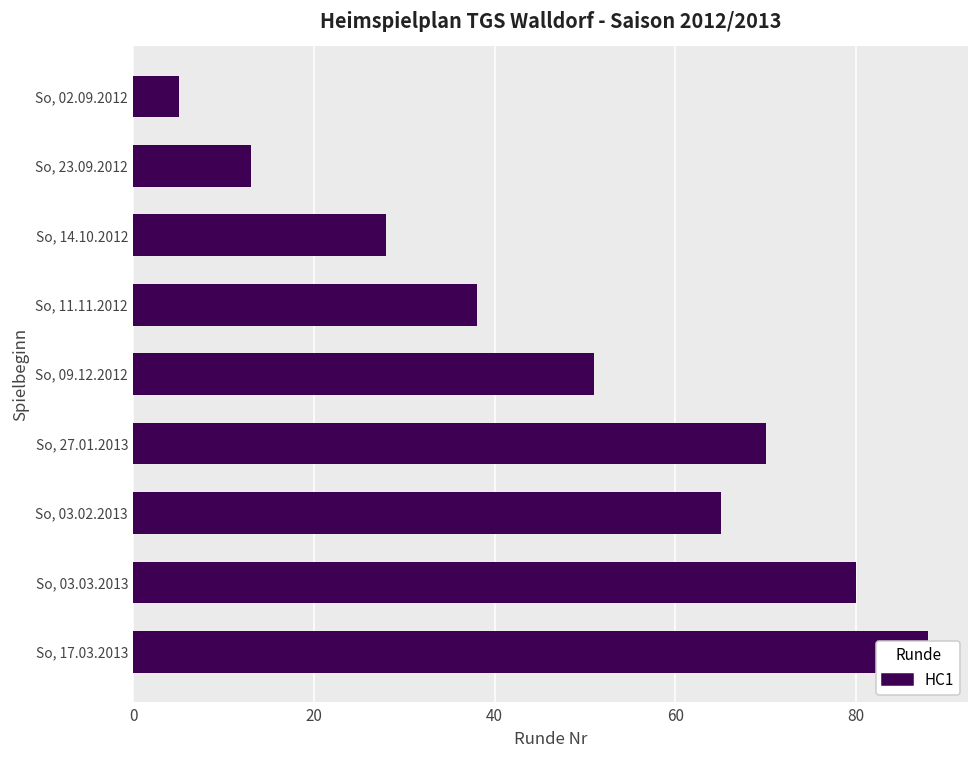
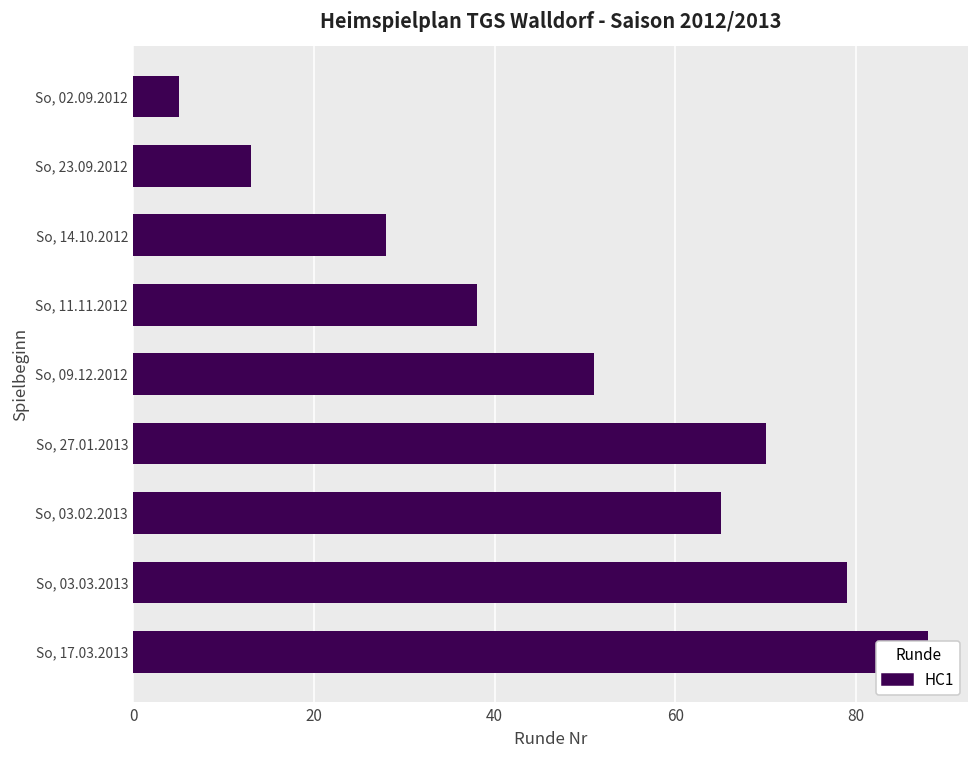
  {
    "So, 02.09.2012": 5,
    "So, 23.09.2012": 13,
    "So, 14.10.2012": 28,
    "So, 11.11.2012": 38,
    "So, 09.12.2012": 51,
    "So, 27.01.2013": 70,
    "So, 03.02.2013": 65,
-   "So, 03.03.2013": 80
+   "So, 03.03.2013": 79
  }
